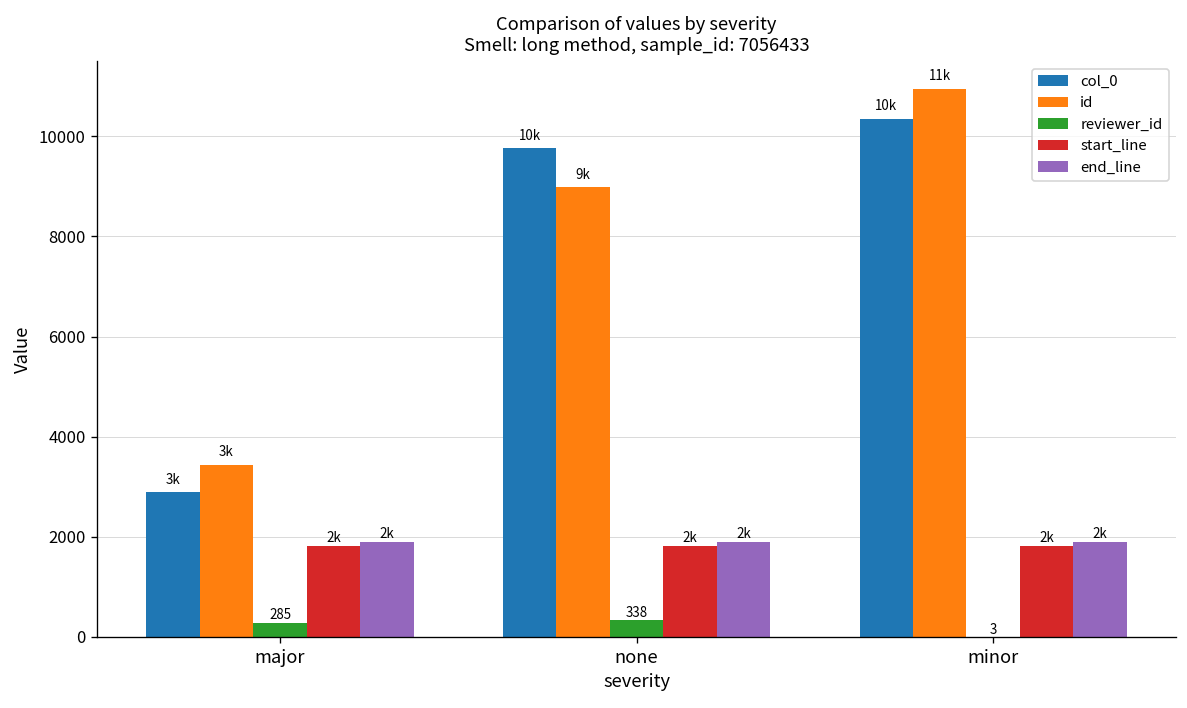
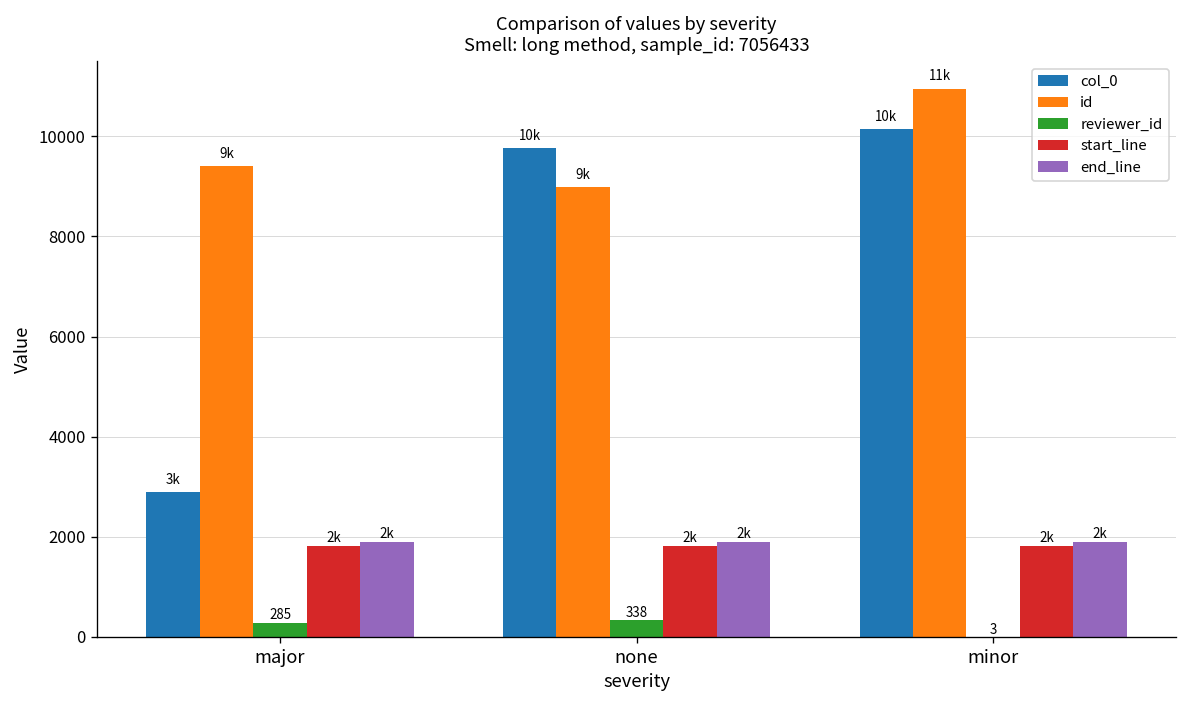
  {
    "col_0": {
-     "minor": "10400"
+     "minor": "10200"
    },
    "id": {
-     "major": "3k",
+     "major": "9k",
      "none": "9k",
      "minor": "11k"
    },
    "reviewer_id": {
      "major": "285",
      "none": "338",
      "minor": "3"
    },
    "start_line": {
      "major": "2k",
      "none": "2k",
      "minor": "2k"
    },
    "end_line": {
      "major": "2k",
      "none": "2k",
      "minor": "2k"
    }
  }
